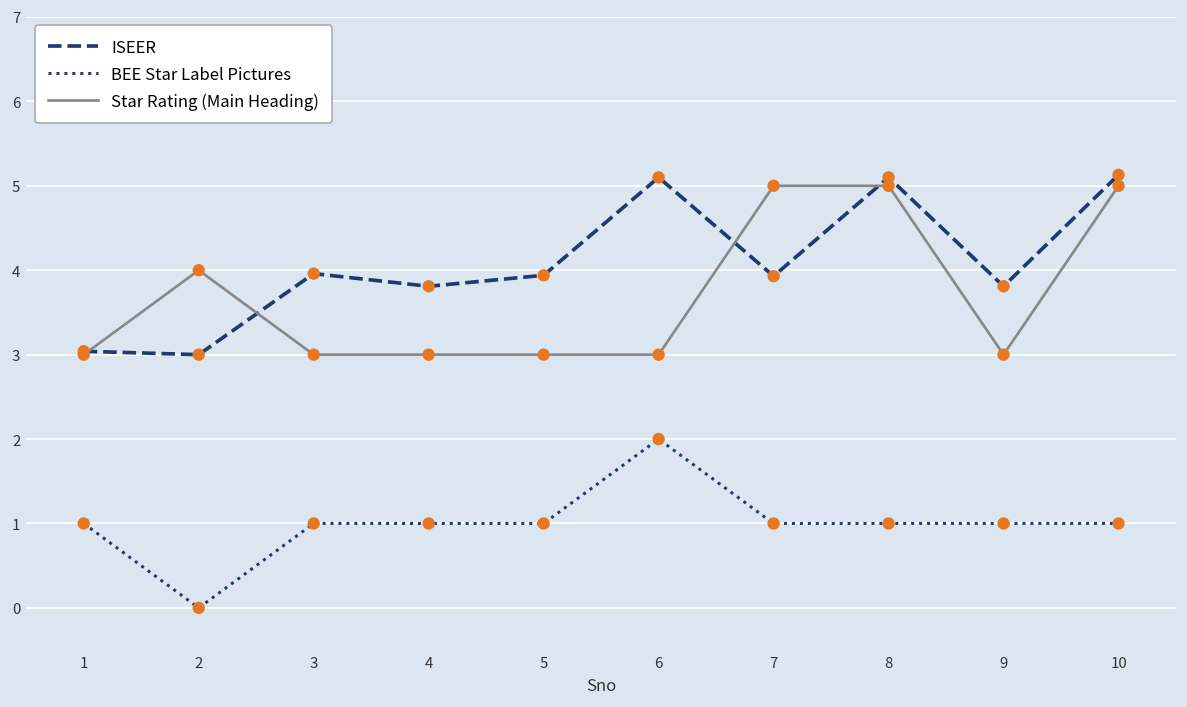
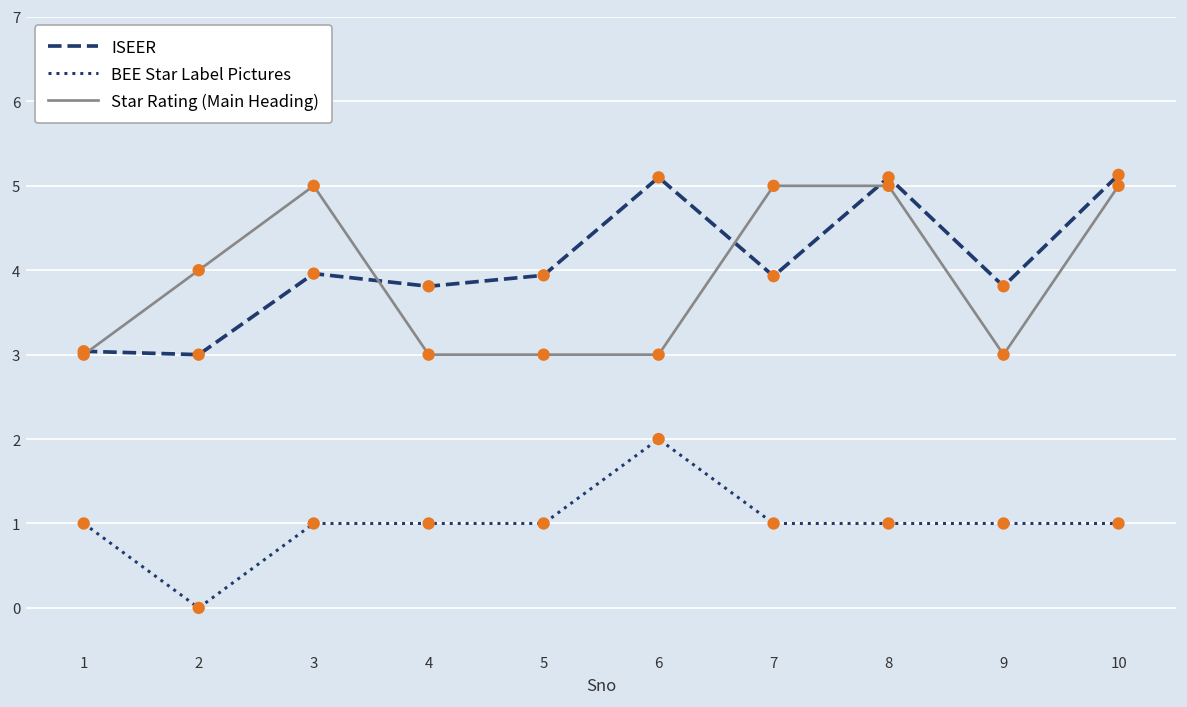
  {
    "Star Rating (Main Heading)": {
      "1": 3,
      "2": 4,
-     "3": 3,
+     "3": 5,
      "4": 3,
      "5": 3,
      "6": 3,
      "7": 5,
      "8": 5,
      "9": 3,
      "10": 5
    }
  }
